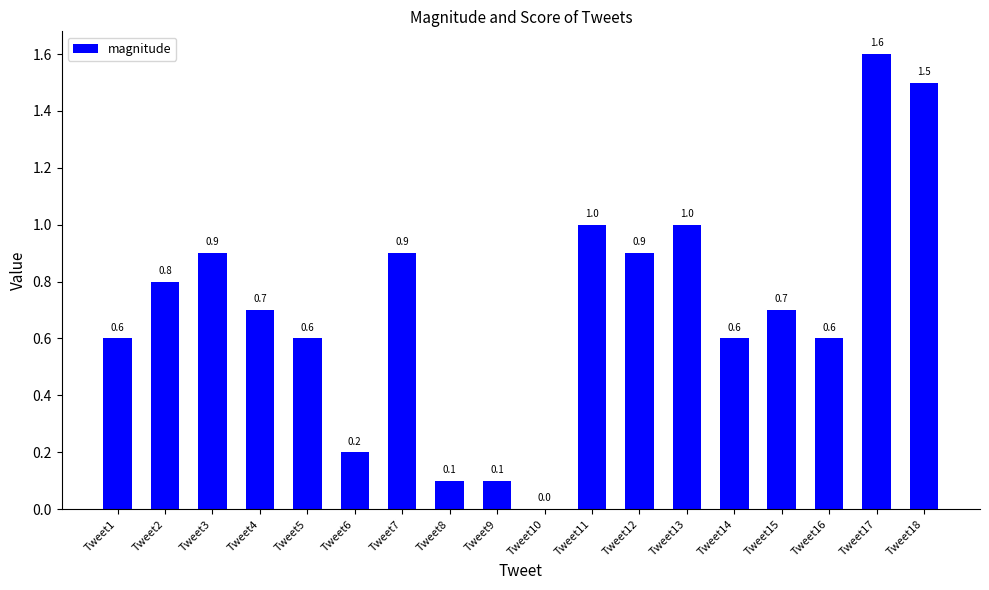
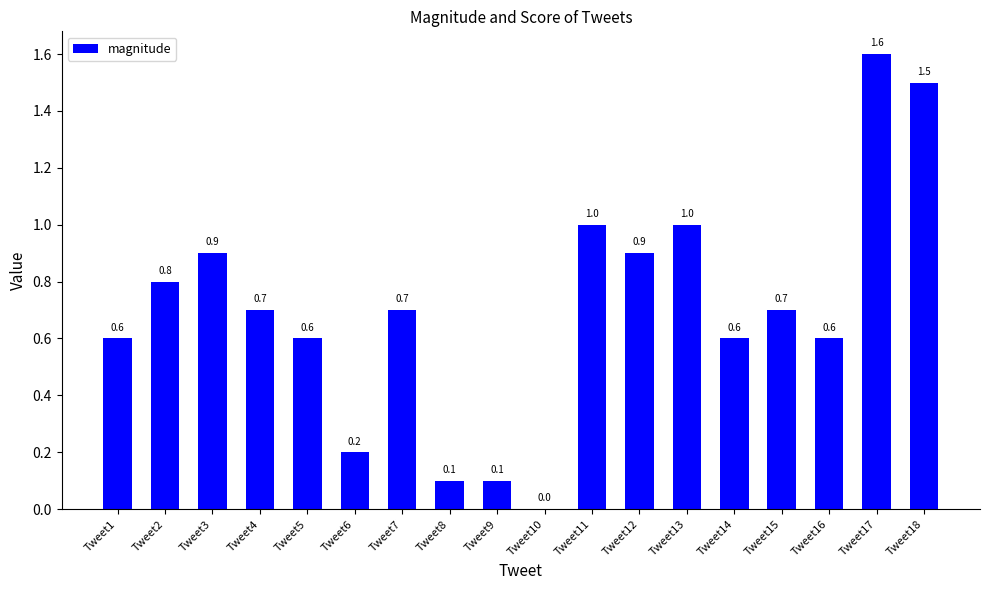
  {
    "Tweet1": 0.6,
    "Tweet2": 0.8,
    "Tweet3": 0.9,
    "Tweet4": 0.7,
    "Tweet5": 0.6,
    "Tweet6": 0.2,
-   "Tweet7": 0.9,
+   "Tweet7": 0.7,
    "Tweet8": 0.1,
    "Tweet9": 0.1,
    "Tweet10": 0.0,
    "Tweet11": 1.0,
    "Tweet12": 0.9,
    "Tweet13": 1.0,
    "Tweet14": 0.6,
    "Tweet15": 0.7,
    "Tweet16": 0.6,
    "Tweet17": 1.6,
    "Tweet18": 1.5
  }
